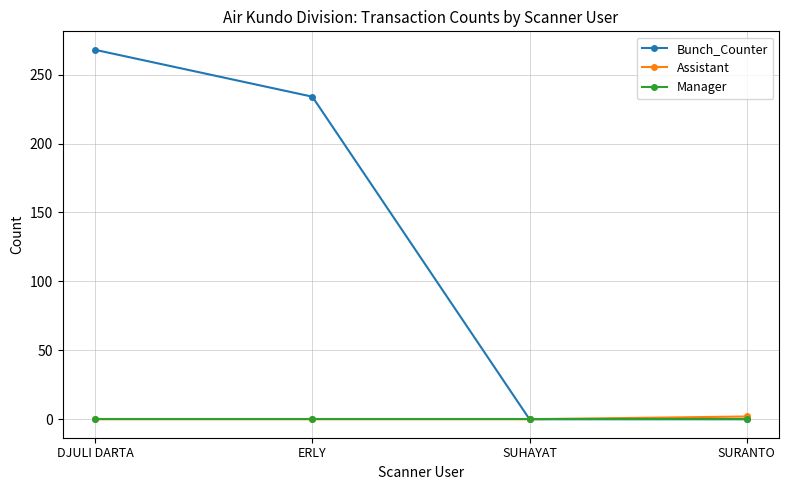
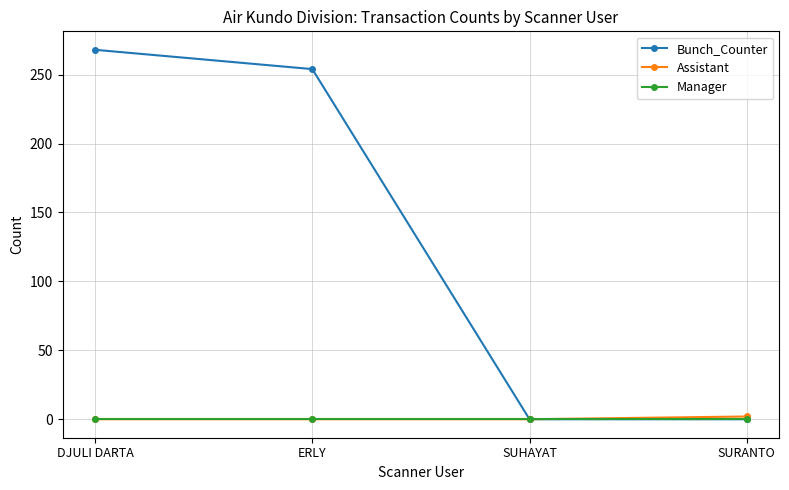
  {
    "Bunch_Counter": {
      "DJULI DARTA": 268,
-     "ERLY": 234
+     "ERLY": 254
    },
    "Assistant": {
      "SURANTO": 2
    }
  }
